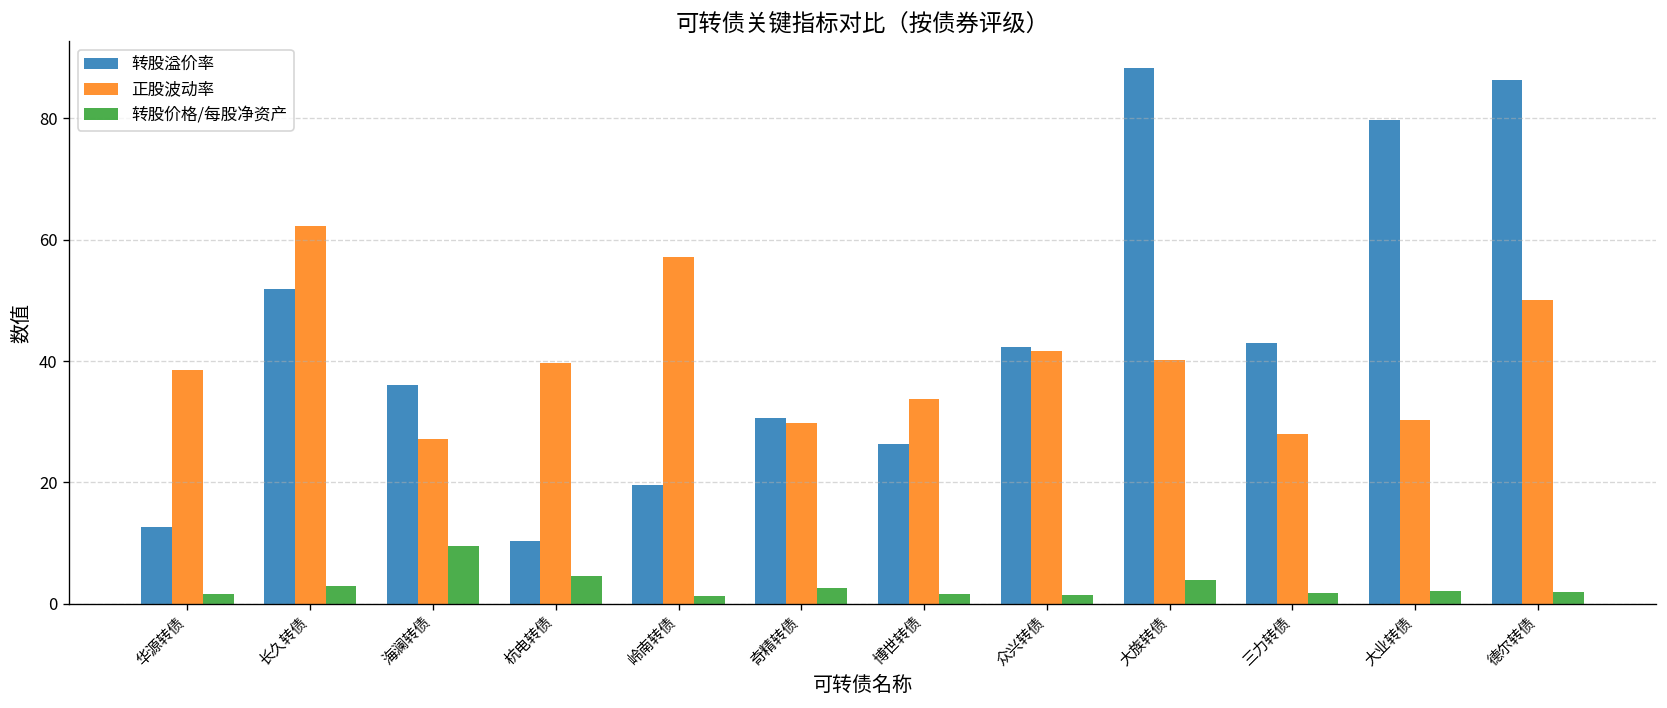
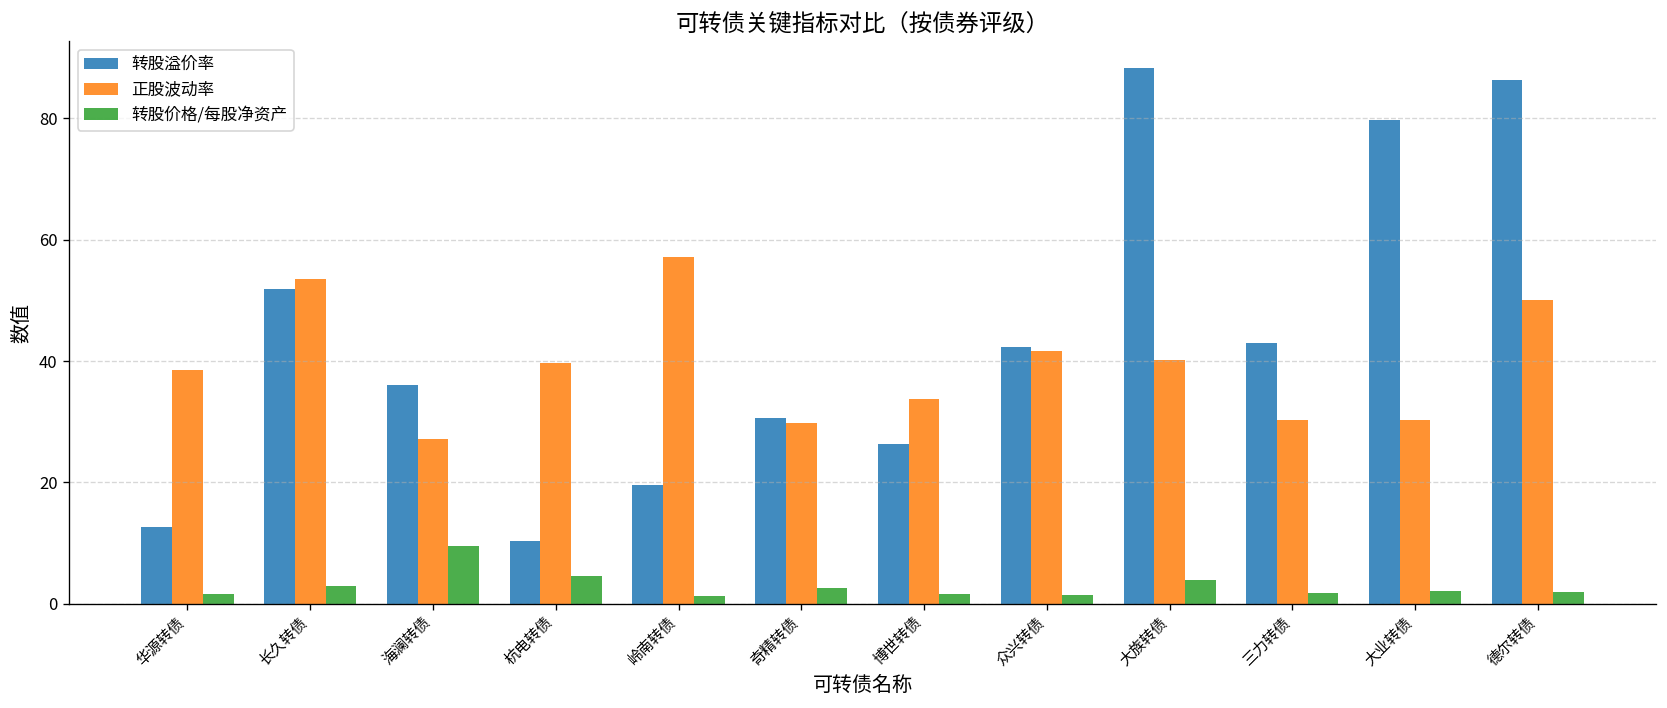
  {
    "转股溢价率": {
      "华源转债": 13,
      "长久转债": 52,
      "海澜转债": 36,
      "杭电转债": 10,
      "岭南转债": 20,
      "奇精转债": 31,
      "博世转债": 26,
      "众兴转债": 42,
      "大族转债": 88,
      "三力转债": 43,
      "大业转债": 80,
      "德尔转债": 86
    },
    "正股波动率": {
      "华源转债": 39,
-     "长久转债": 62,
+     "长久转债": 53,
      "海澜转债": 27,
      "杭电转债": 40,
      "岭南转债": 57,
      "奇精转债": 30,
      "博世转债": 34,
      "众兴转债": 42,
      "大族转债": 40,
-     "三力转债": 28,
+     "三力转债": 30,
      "大业转债": 30,
      "德尔转债": 50
    },
    "转股价格/每股净资产": {
      "华源转债": 2,
      "长久转债": 3,
      "海澜转债": 10,
      "杭电转债": 5,
      "岭南转债": 1,
      "奇精转债": 3,
      "博世转债": 2,
      "众兴转债": 1,
      "大族转债": 4,
      "三力转债": 2,
      "大业转债": 2,
      "德尔转债": 2
    }
  }
